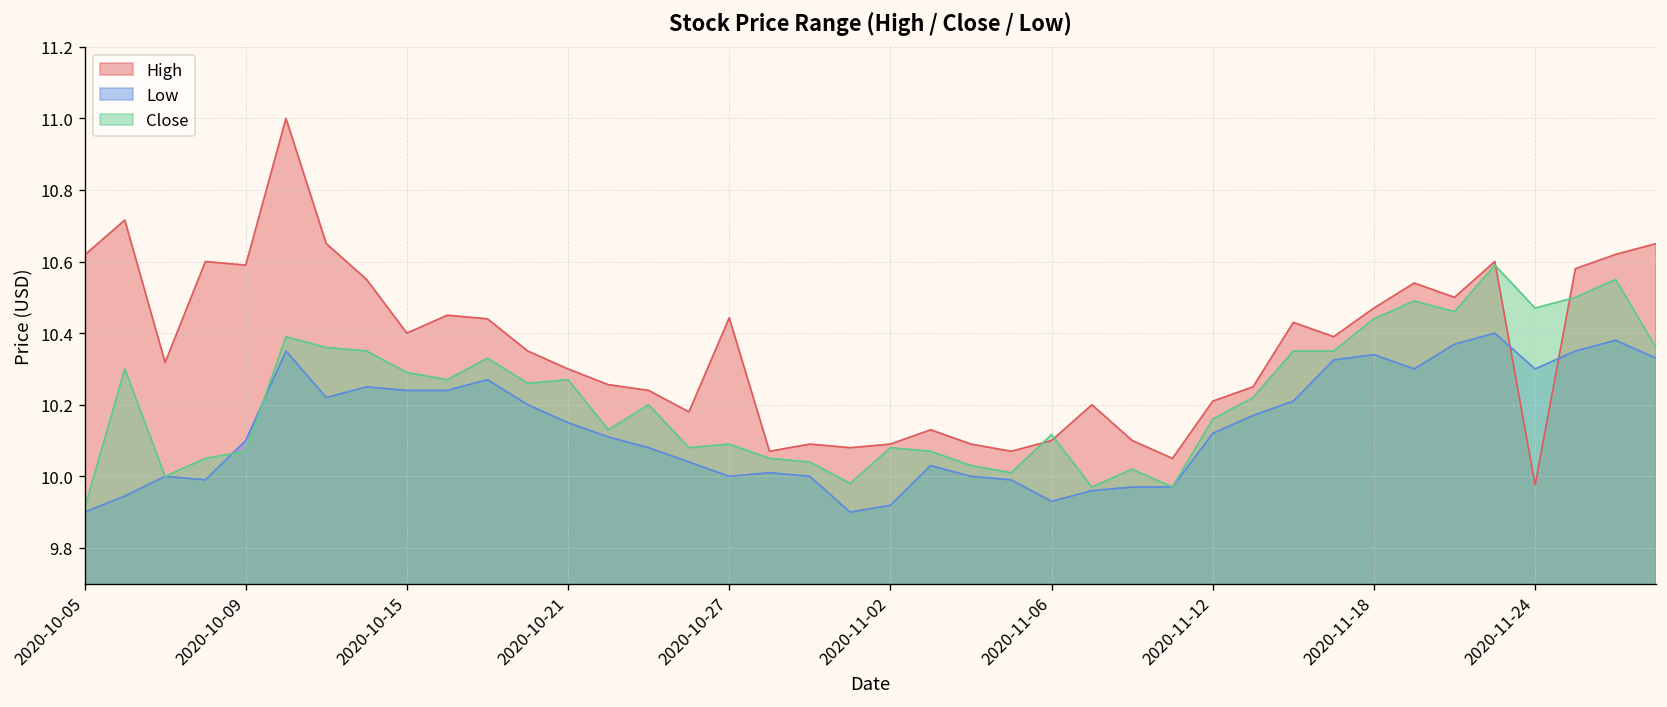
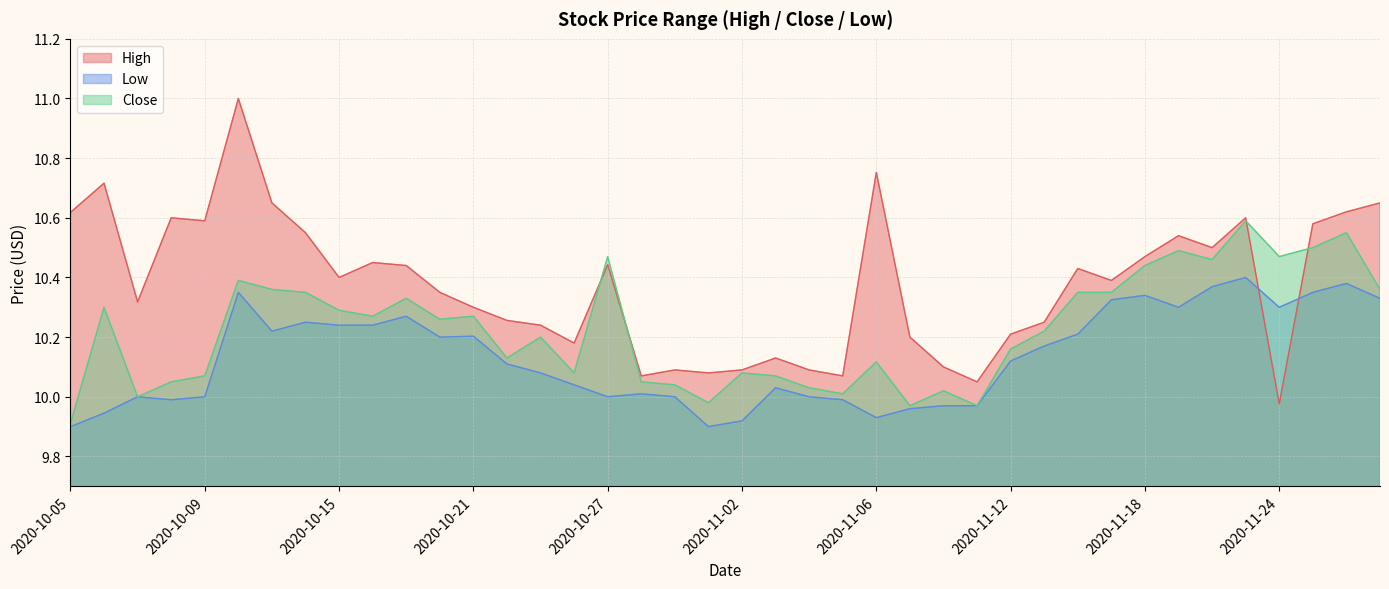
  {
    "High": {
      "2020-10-05": 10.62,
      "2020-10-09": 10.59,
      "2020-10-15": 10.40,
      "2020-10-21": 10.30,
      "2020-10-27": 10.44,
      "2020-11-02": 10.09,
-     "2020-11-06": 10.10,
+     "2020-11-06": 10.75,
      "2020-11-12": 10.21,
      "2020-11-18": 10.47,
      "2020-11-24": 9.98
    },
    "Low": {
      "2020-10-05": 9.90,
-     "2020-10-09": 10.1,
+     "2020-10-09": 10.0,
      "2020-10-15": 10.24,
-     "2020-10-21": 10.15,
+     "2020-10-21": 10.20,
      "2020-10-27": 10.00,
      "2020-11-02": 9.92,
      "2020-11-06": 9.93,
      "2020-11-12": 10.12,
      "2020-11-18": 10.34,
      "2020-11-24": 10.30
    },
    "Close": {
      "2020-10-05": 9.91,
      "2020-10-09": 10.07,
      "2020-10-15": 10.29,
      "2020-10-21": 10.27,
-     "2020-10-27": 10.09,
+     "2020-10-27": 10.47,
      "2020-11-02": 10.08,
      "2020-11-06": 10.12,
      "2020-11-12": 10.16,
      "2020-11-18": 10.44,
      "2020-11-24": 10.47
    }
  }
